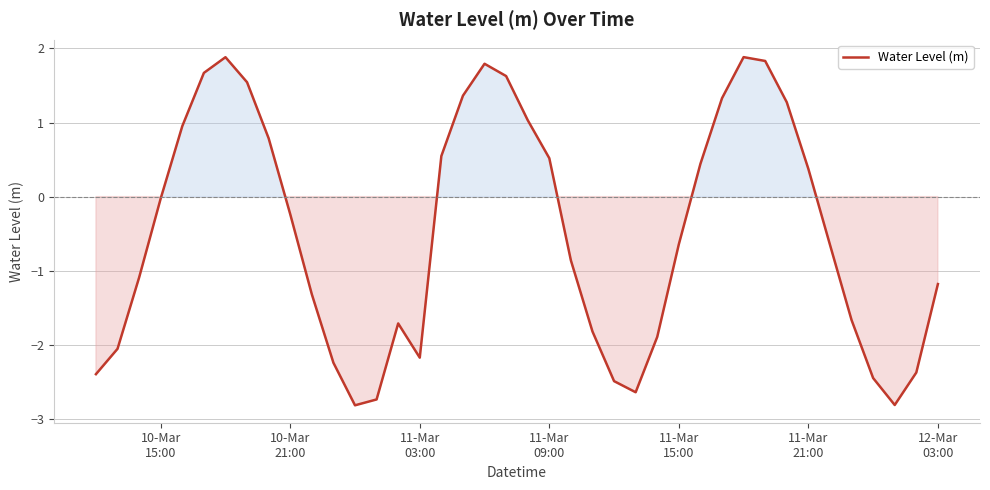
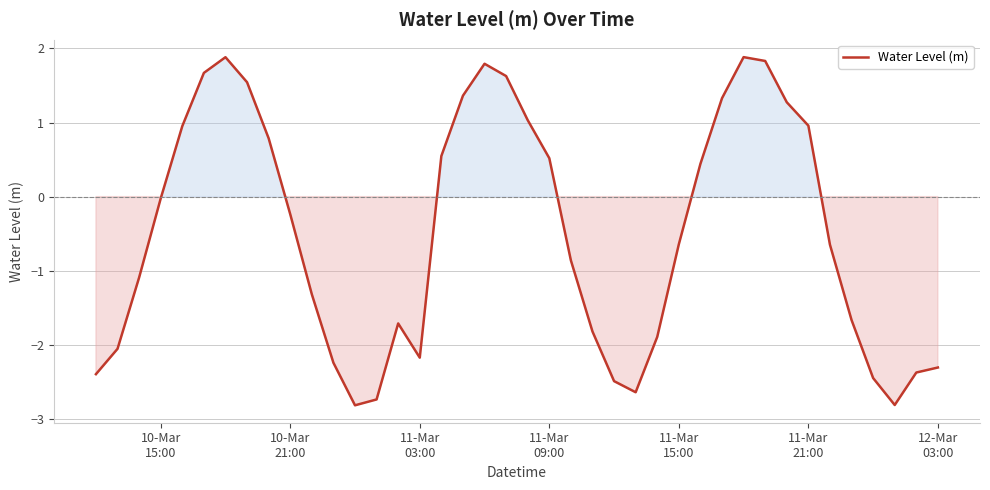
  {
    "10-Mar 15:00": 0.0,
    "10-Mar 21:00": -0.2,
    "11-Mar 03:00": -2.2,
    "11-Mar 09:00": 0.5,
    "11-Mar 15:00": -0.6,
-   "11-Mar 21:00": 0.4,
-   "12-Mar 03:00": -1.2
+   "11-Mar 21:00": 1.0,
+   "12-Mar 03:00": -2.3
  }
